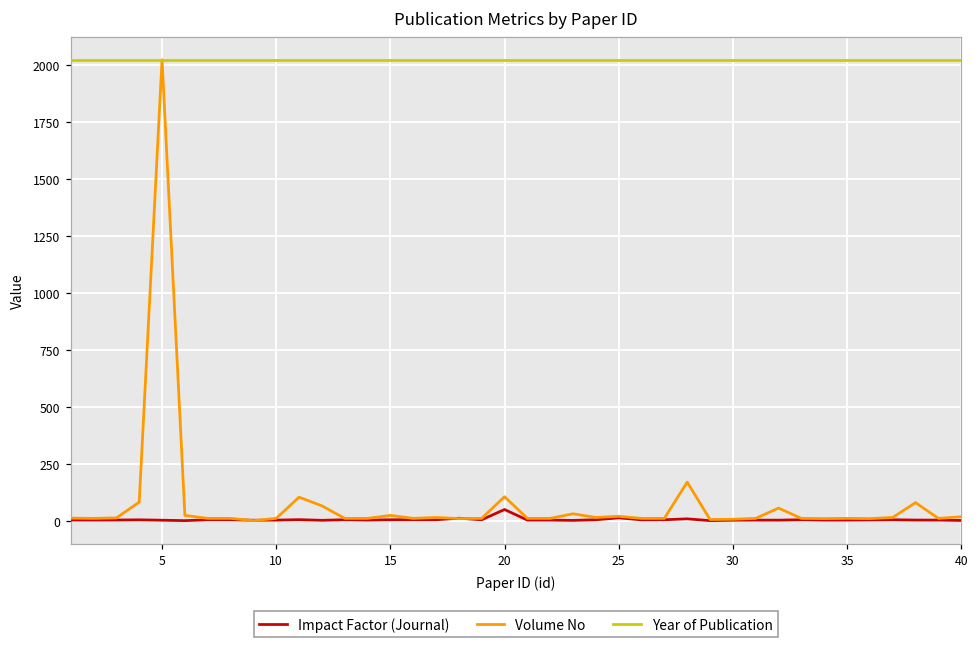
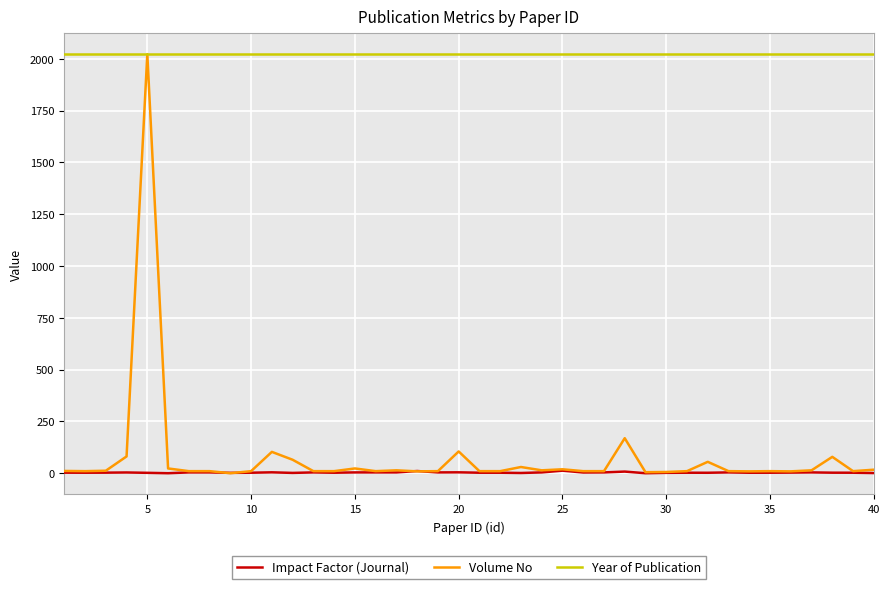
  {
    "Impact Factor (Journal)": {
      "5": 0,
      "15": 0,
-     "20": 50,
+     "20": 0,
      "40": 0
    },
    "Volume No": {
      "15": 20,
      "20": 110,
      "40": 20
    },
    "Year of Publication": {
      "10": 2020,
      "15": 2020,
      "20": 2020,
      "25": 2020,
      "30": 2020,
      "35": 2020,
      "40": 2020
    }
  }
